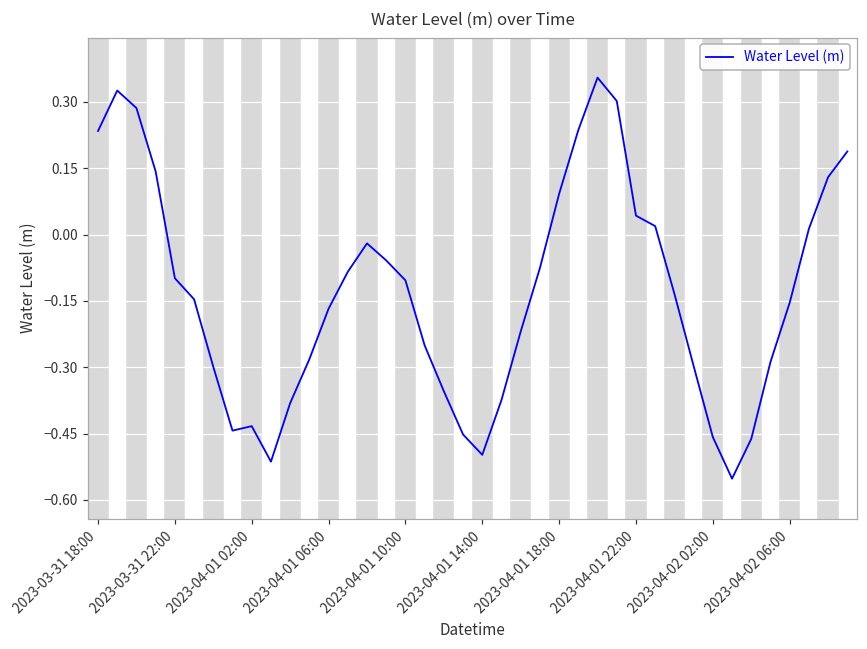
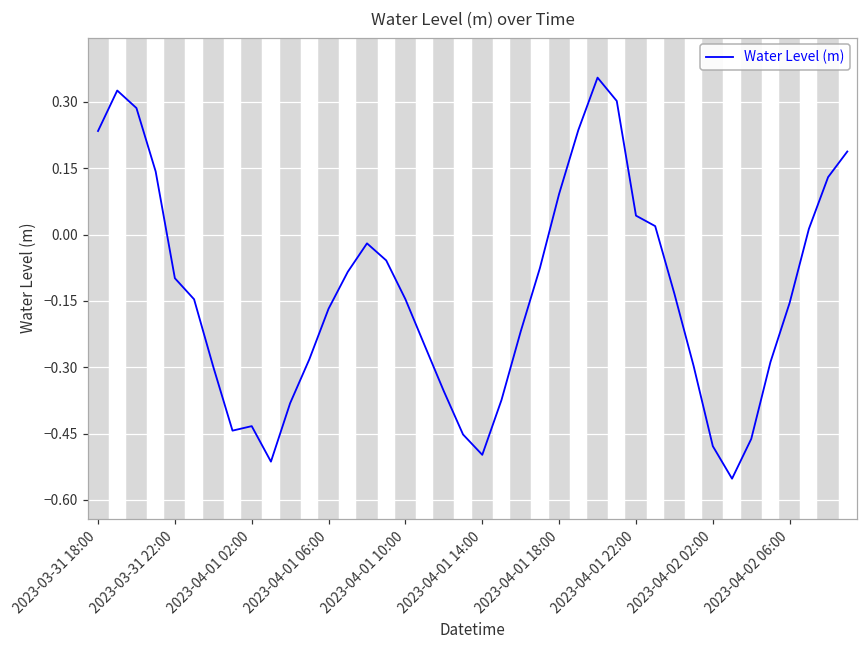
  {
    "2023-03-31 18:00": 0.23,
    "2023-03-31 22:00": -0.10,
    "2023-04-01 02:00": -0.43,
    "2023-04-01 06:00": -0.17,
-   "2023-04-01 10:00": -0.10,
+   "2023-04-01 10:00": -0.15,
    "2023-04-01 14:00": -0.50,
    "2023-04-01 18:00": 0.09,
    "2023-04-01 22:00": 0.04,
-   "2023-04-02 02:00": -0.46,
+   "2023-04-02 02:00": -0.48,
    "2023-04-02 06:00": -0.15
  }
